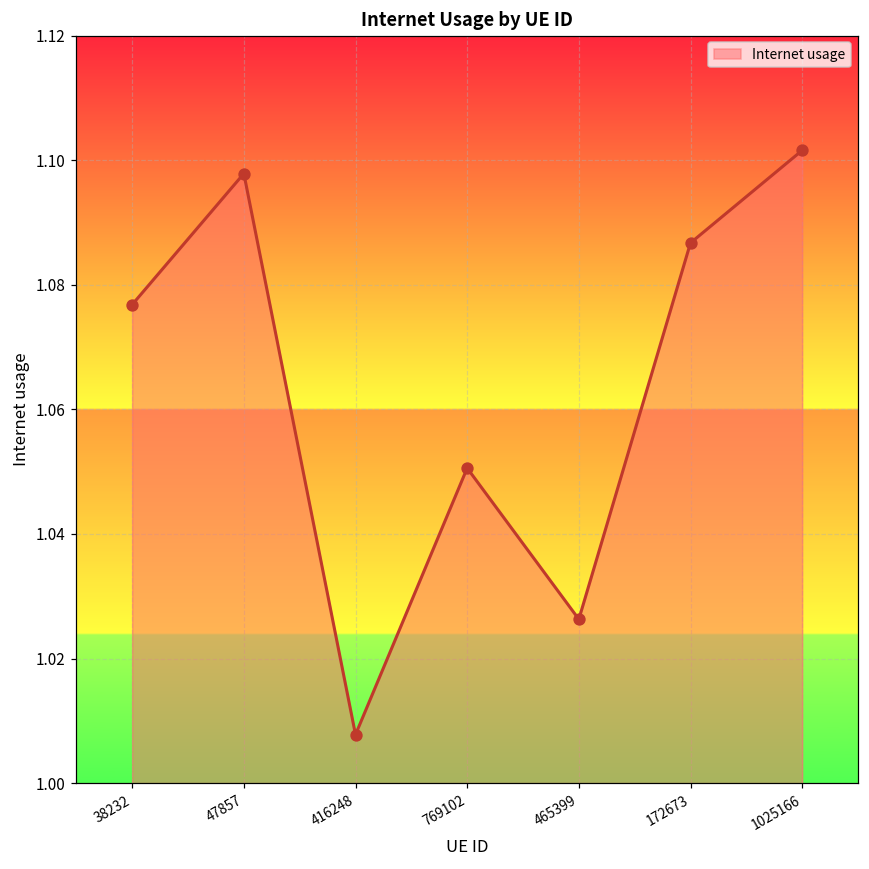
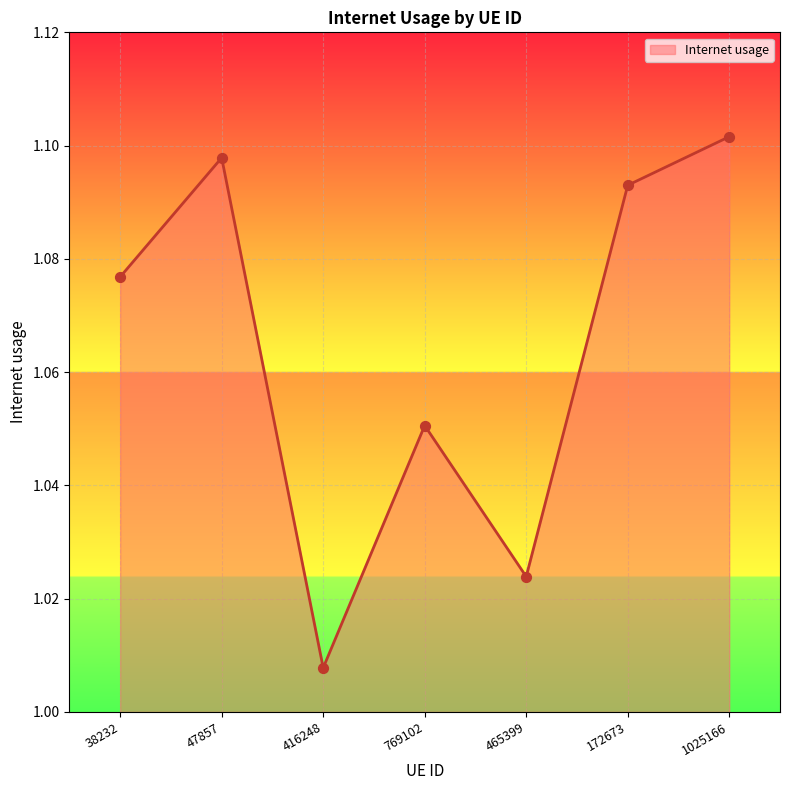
  {
    "38232": 1.077,
    "47857": 1.098,
    "416248": 1.008,
    "769102": 1.051,
-   "465399": 1.026,
-   "172673": 1.087,
+   "465399": 1.024,
+   "172673": 1.093,
    "1025166": 1.102
  }
